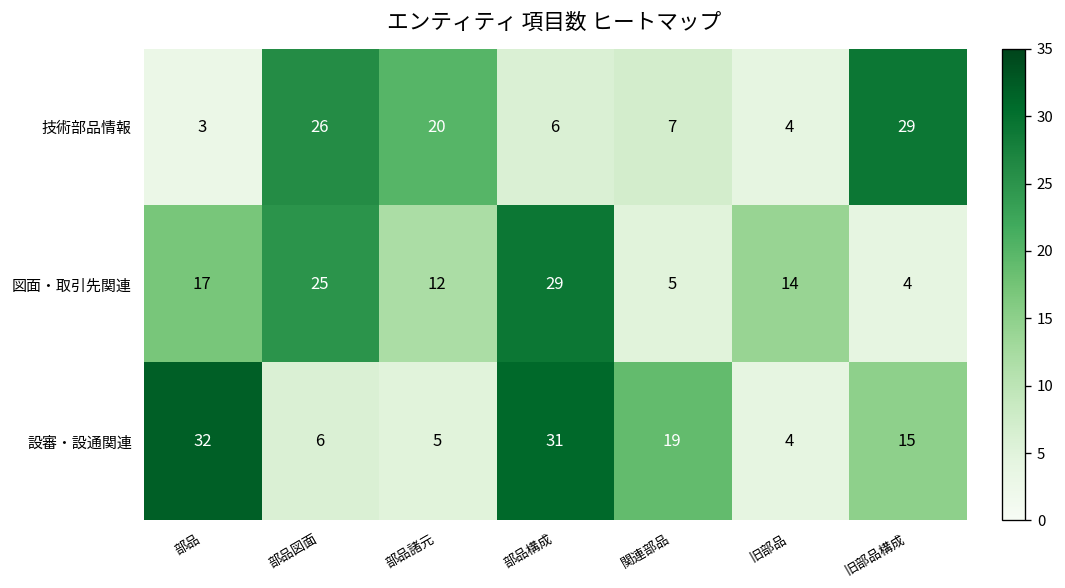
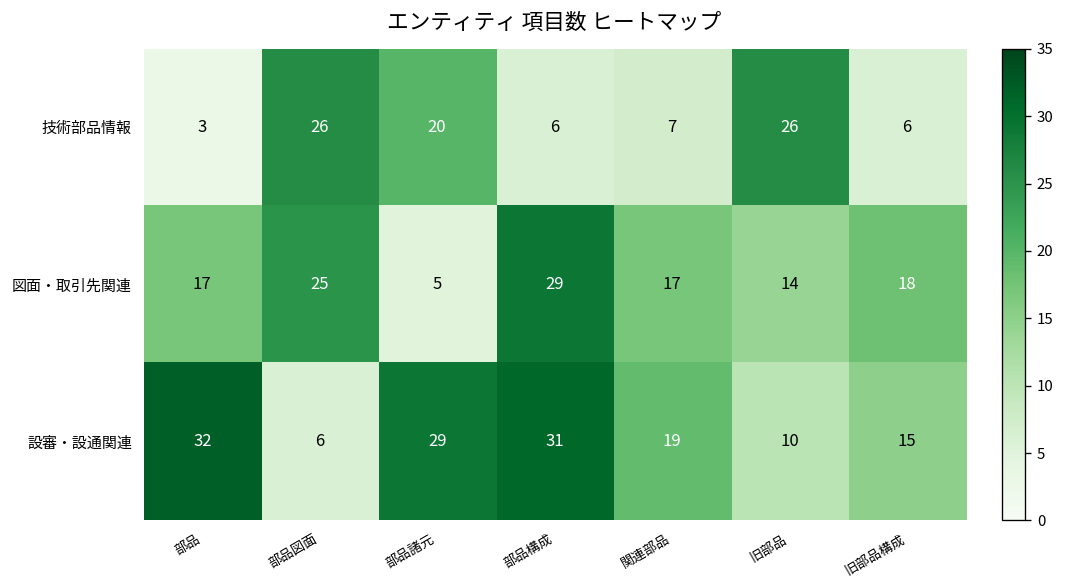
  {
    "技術部品情報": {
      "部品": 3,
      "部品図面": 26,
      "部品諸元": 20,
      "部品構成": 6,
      "関連部品": 7,
-     "旧部品": 4,
-     "旧部品構成": 29
+     "旧部品": 26,
+     "旧部品構成": 6
    },
    "図面・取引先関連": {
      "部品": 17,
      "部品図面": 25,
-     "部品諸元": 12,
+     "部品諸元": 5,
      "部品構成": 29,
-     "関連部品": 5,
+     "関連部品": 17,
      "旧部品": 14,
-     "旧部品構成": 4
+     "旧部品構成": 18
    },
    "設審・設通関連": {
      "部品": 32,
      "部品図面": 6,
-     "部品諸元": 5,
+     "部品諸元": 29,
      "部品構成": 31,
      "関連部品": 19,
-     "旧部品": 4,
+     "旧部品": 10,
      "旧部品構成": 15
    }
  }
